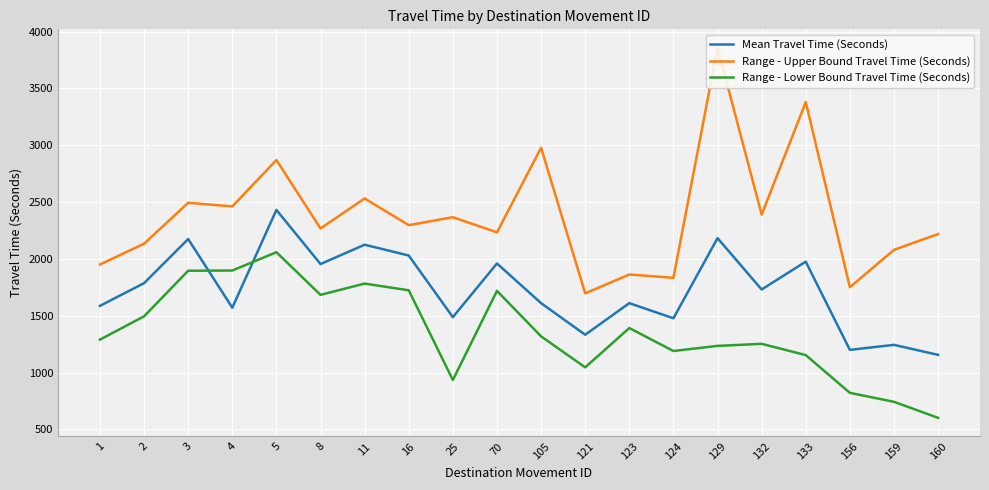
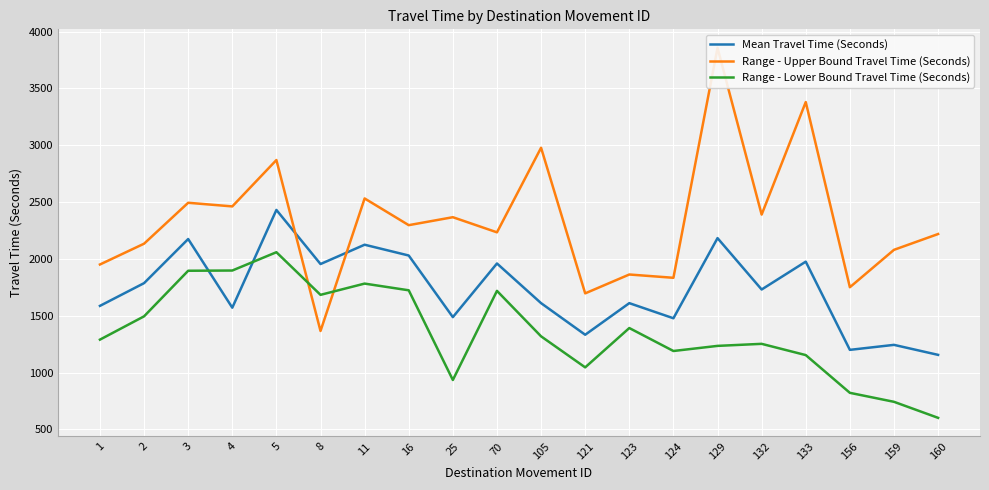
  {
    "Mean Travel Time (Seconds)": {
      "1": 1590,
      "2": 1790,
      "3": 2180,
      "4": 1570,
      "5": 2430,
      "8": 1960,
      "11": 2130,
      "16": 2030,
      "25": 1490,
      "70": 1960,
      "105": 1610,
      "121": 1330,
      "123": 1610,
      "124": 1480,
      "129": 2180,
      "132": 1730,
      "133": 1980,
      "156": 1200,
      "159": 1240,
      "160": 1160
    },
    "Range - Upper Bound Travel Time (Seconds)": {
      "1": 1950,
      "2": 2130,
      "3": 2490,
      "4": 2460,
      "5": 2870,
-     "8": 2270,
+     "8": 1370,
      "11": 2530,
      "16": 2300,
      "25": 2370,
      "70": 2230,
      "105": 2980,
      "121": 1700,
      "123": 1860,
      "124": 1830,
      "132": 2390,
      "133": 3380,
      "156": 1750,
      "159": 2080,
      "160": 2220
    },
    "Range - Lower Bound Travel Time (Seconds)": {
      "1": 1290,
      "2": 1500,
      "3": 1900,
      "4": 1900,
      "5": 2060,
      "8": 1680,
      "11": 1780,
      "16": 1720,
      "25": 940,
      "70": 1720,
      "105": 1320,
      "121": 1050,
      "123": 1390,
      "124": 1190,
      "129": 1240,
      "132": 1250,
      "133": 1150,
      "156": 820,
      "159": 740,
      "160": 600
    }
  }
